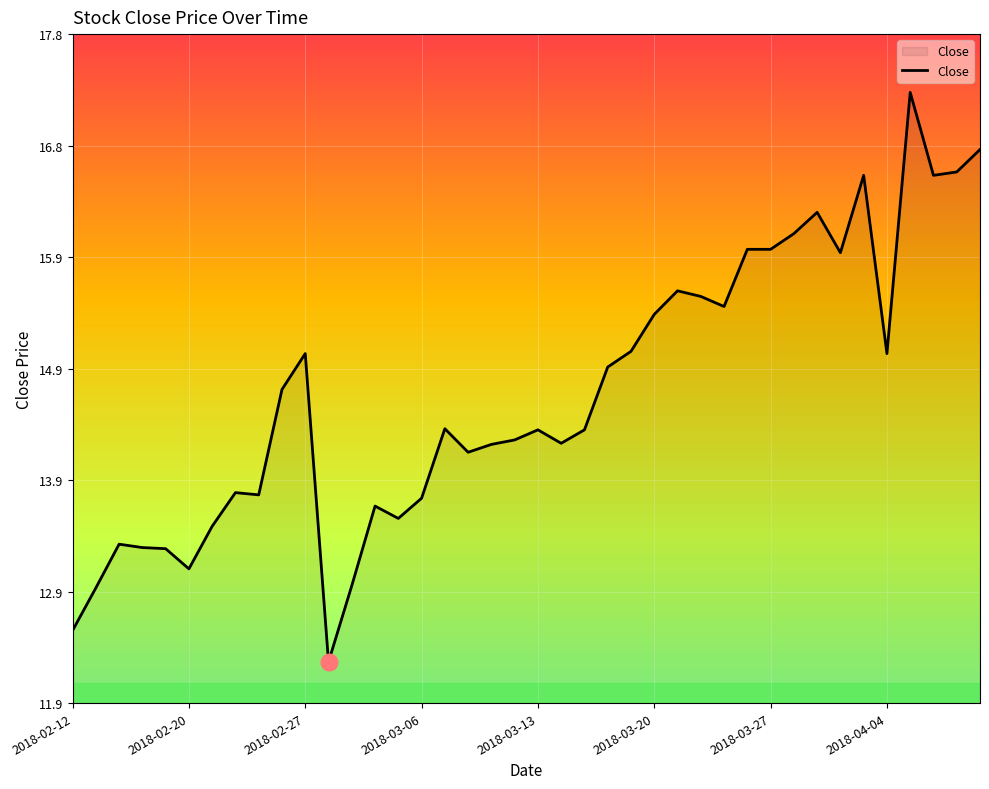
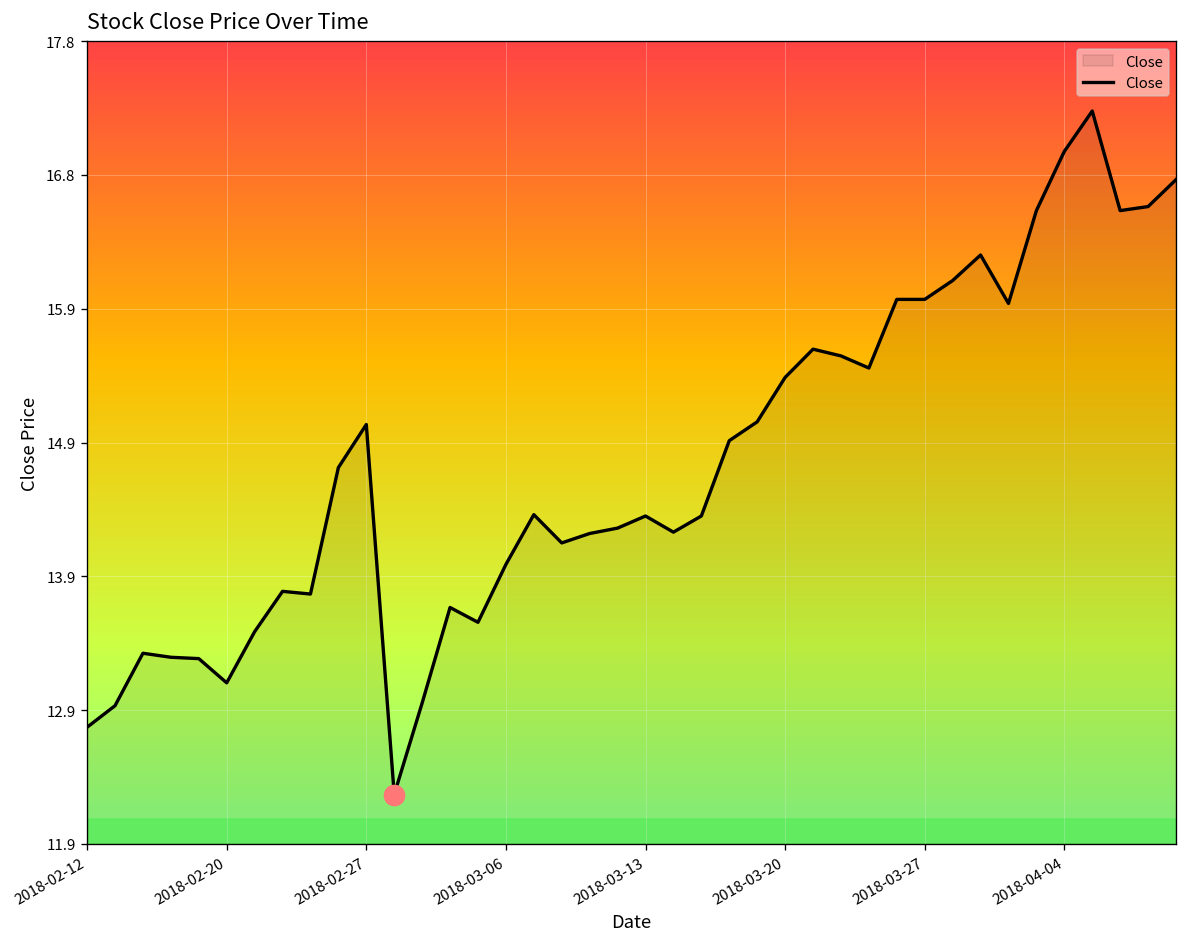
  {
    "Close": {
-     "2018-02-12": 12.52,
+     "2018-02-12": 12.74,
      "2018-02-20": 13.07,
      "2018-02-27": 14.99,
-     "2018-03-06": 13.70,
+     "2018-03-06": 13.95,
      "2018-03-13": 14.31,
      "2018-03-20": 15.34,
      "2018-03-27": 15.92,
-     "2018-04-04": 14.99
+     "2018-04-04": 17.02
    }
  }
